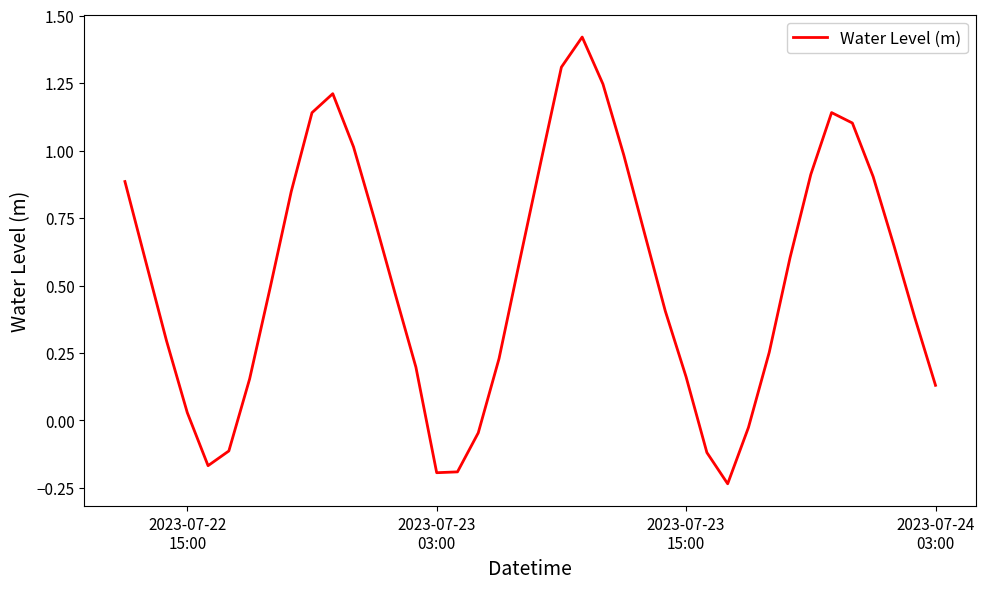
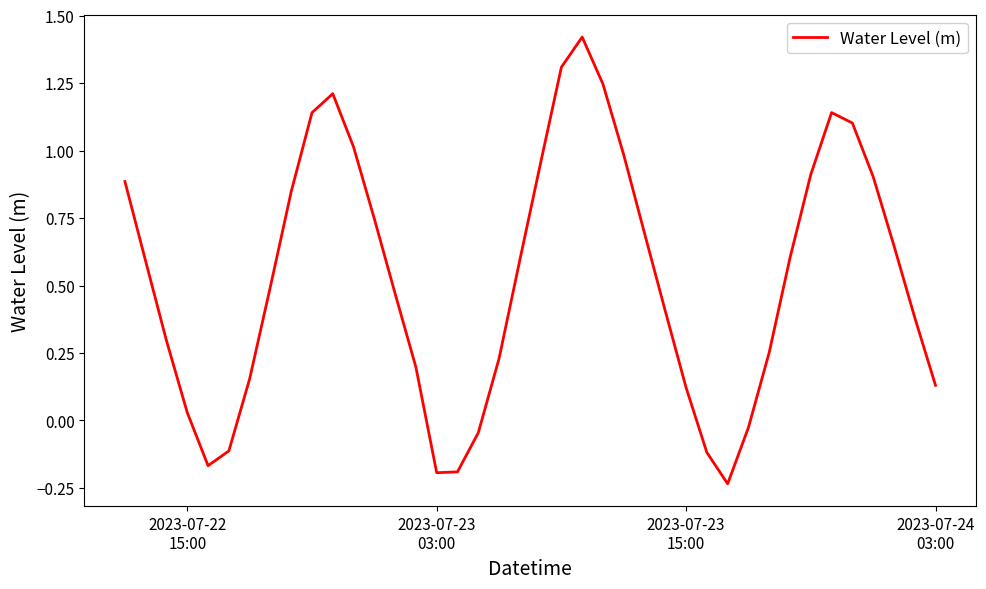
  {
    "2023-07-22 15:00": 0.03,
    "2023-07-23 03:00": -0.19,
-   "2023-07-23 15:00": 0.16,
+   "2023-07-23 15:00": 0.12,
    "2023-07-24 03:00": 0.13
  }
